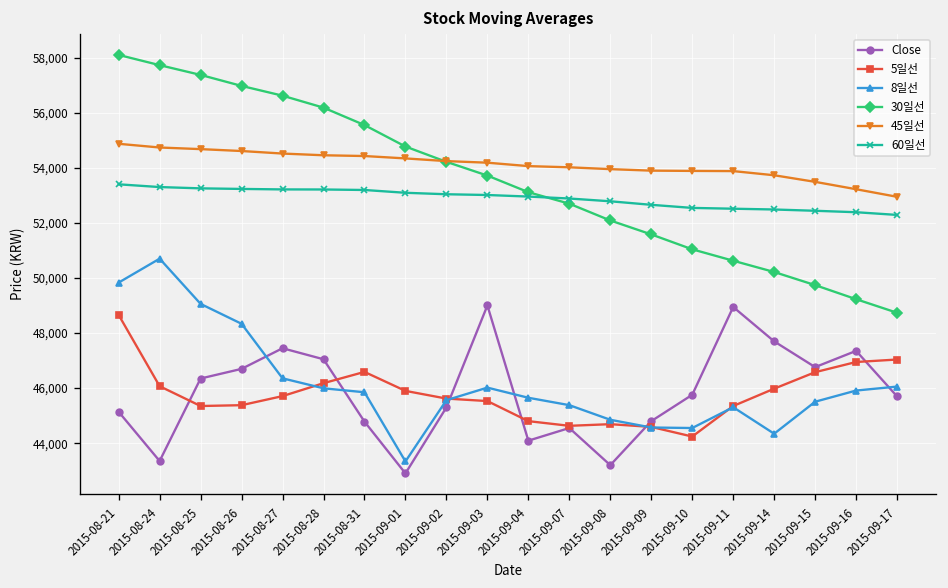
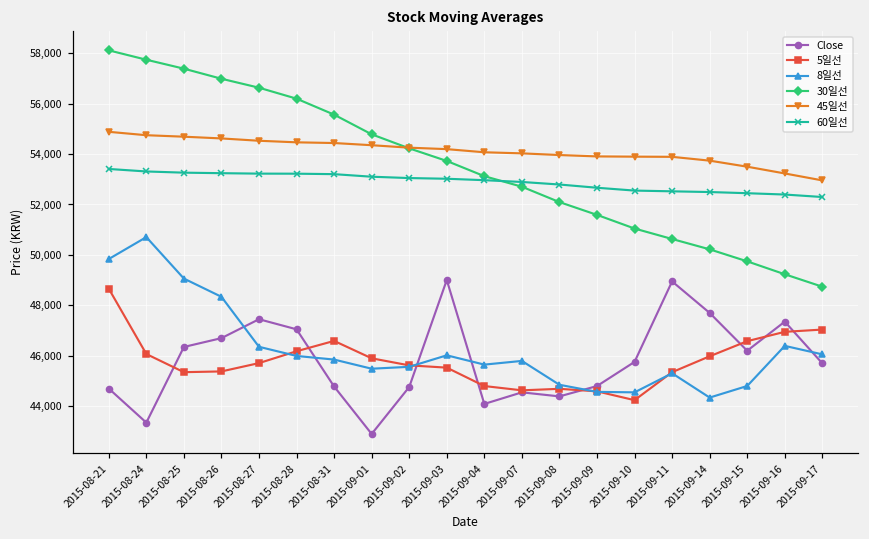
  {
    "Close": {
-     "2015-08-21": "45,100",
+     "2015-08-21": "44,700",
      "2015-08-24": "43,400",
      "2015-08-25": "46,400",
      "2015-08-26": "46,700",
      "2015-08-27": "47,500",
      "2015-08-28": "47,100",
      "2015-08-31": "44,800",
      "2015-09-01": "42,900",
-     "2015-09-02": "45,300",
+     "2015-09-02": "44,800",
      "2015-09-03": "49,000",
      "2015-09-04": "44,100",
-     "2015-09-08": "43,200",
+     "2015-09-08": "44,400",
      "2015-09-09": "44,800",
      "2015-09-10": "45,800",
      "2015-09-11": "49,000",
      "2015-09-14": "47,700",
-     "2015-09-15": "46,800",
+     "2015-09-15": "46,200",
      "2015-09-16": "47,400",
      "2015-09-17": "45,700"
    },
    "8일선": {
      "2015-08-21": "49,800",
      "2015-08-24": "50,700",
      "2015-08-25": "49,100",
      "2015-08-26": "48,300",
      "2015-08-27": "46,400",
      "2015-08-28": "46,000",
      "2015-08-31": "45,900",
-     "2015-09-01": "43,300",
+     "2015-09-01": "45,500",
      "2015-09-03": "46,000",
      "2015-09-04": "45,700",
-     "2015-09-07": "45,400",
+     "2015-09-07": "45,800",
      "2015-09-08": "44,900",
      "2015-09-10": "44,600",
      "2015-09-14": "44,300",
-     "2015-09-15": "45,500",
-     "2015-09-16": "45,900",
+     "2015-09-15": "44,800",
+     "2015-09-16": "46,400",
      "2015-09-17": "46,100"
    }
  }
